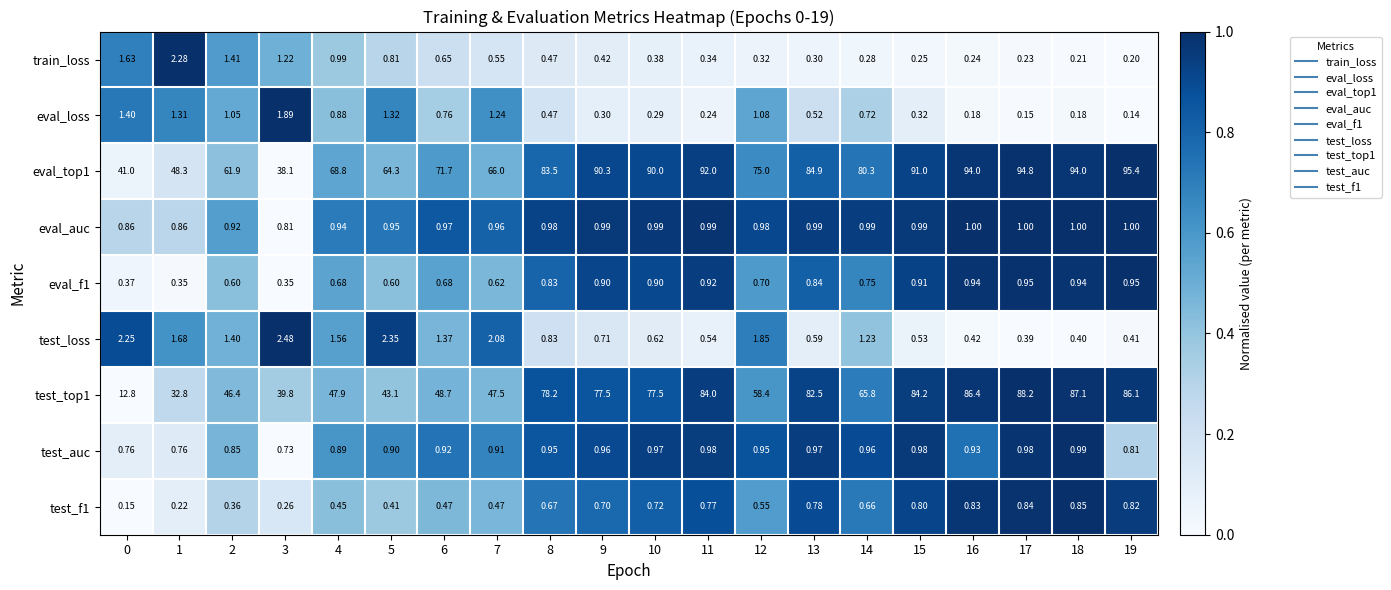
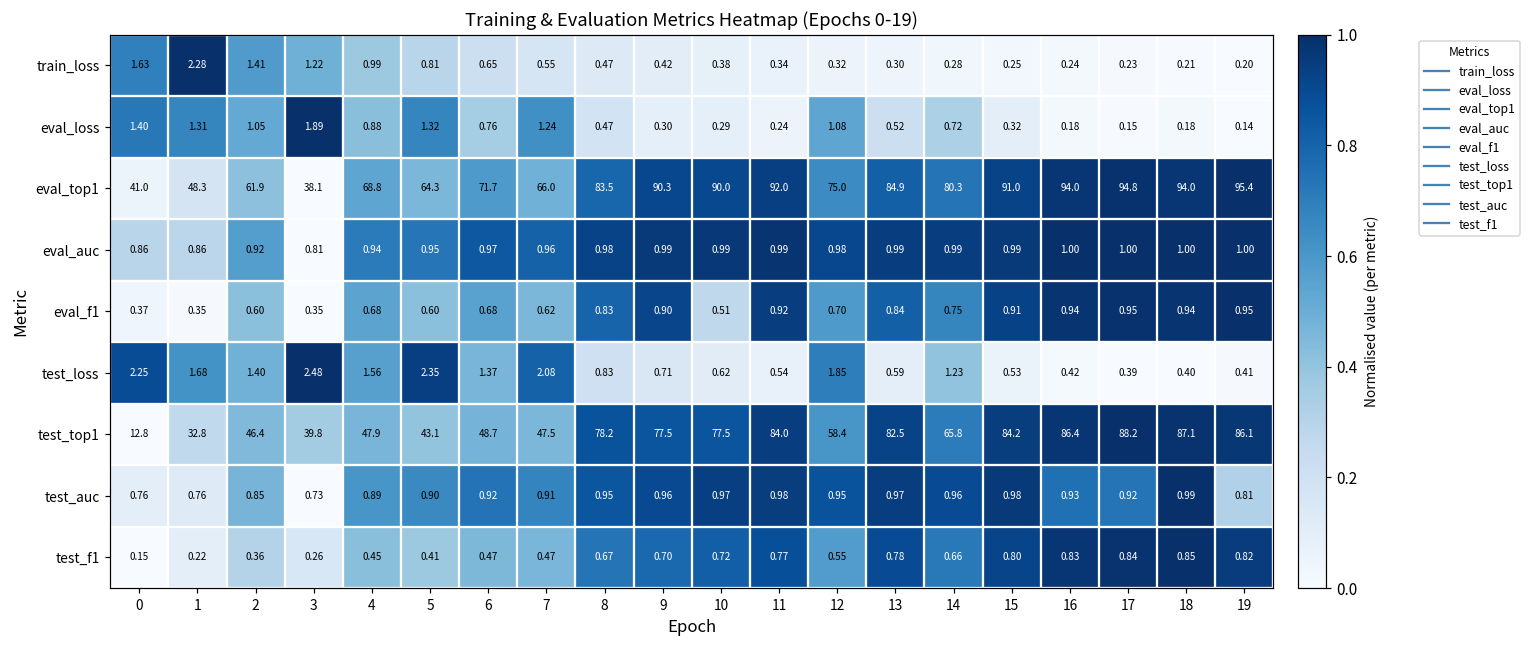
  {
    "train_loss": {
      "0": 1.63,
      "1": 2.28,
      "2": 1.41,
      "3": 1.22,
      "4": 0.99,
      "5": 0.81,
      "6": 0.65,
      "7": 0.55,
      "8": 0.47,
      "9": 0.42,
      "10": 0.38,
      "11": 0.34,
      "12": 0.32,
      "13": 0.30,
      "14": 0.28,
      "15": 0.25,
      "16": 0.24,
      "17": 0.23,
      "18": 0.21,
      "19": 0.20
    },
    "eval_loss": {
      "0": 1.40,
      "1": 1.31,
      "2": 1.05,
      "3": 1.89,
      "4": 0.88,
      "5": 1.32,
      "6": 0.76,
      "7": 1.24,
      "8": 0.47,
      "9": 0.30,
      "10": 0.29,
      "11": 0.24,
      "12": 1.08,
      "13": 0.52,
      "14": 0.72,
      "15": 0.32,
      "16": 0.18,
      "17": 0.15,
      "18": 0.18,
      "19": 0.14
    },
    "eval_top1": {
      "0": 41.0,
      "1": 48.3,
      "2": 61.9,
      "3": 38.1,
      "4": 68.8,
      "5": 64.3,
      "6": 71.7,
      "7": 66.0,
      "8": 83.5,
      "9": 90.3,
      "10": 90.0,
      "11": 92.0,
      "12": 75.0,
      "13": 84.9,
      "14": 80.3,
      "15": 91.0,
      "16": 94.0,
      "17": 94.8,
      "18": 94.0,
      "19": 95.4
    },
    "eval_auc": {
      "0": 0.86,
      "1": 0.86,
      "2": 0.92,
      "3": 0.81,
      "4": 0.94,
      "5": 0.95,
      "6": 0.97,
      "7": 0.96,
      "8": 0.98,
      "9": 0.99,
      "10": 0.99,
      "11": 0.99,
      "12": 0.98,
      "13": 0.99,
      "14": 0.99,
      "15": 0.99,
      "16": 1.00,
      "17": 1.00,
      "18": 1.00,
      "19": 1.00
    },
    "eval_f1": {
      "0": 0.37,
      "1": 0.35,
      "2": 0.60,
      "3": 0.35,
      "4": 0.68,
      "5": 0.60,
      "6": 0.68,
      "7": 0.62,
      "8": 0.83,
      "9": 0.90,
-     "10": 0.90,
+     "10": 0.51,
      "11": 0.92,
      "12": 0.70,
      "13": 0.84,
      "14": 0.75,
      "15": 0.91,
      "16": 0.94,
      "17": 0.95,
      "18": 0.94,
      "19": 0.95
    },
    "test_loss": {
      "0": 2.25,
      "1": 1.68,
      "2": 1.40,
      "3": 2.48,
      "4": 1.56,
      "5": 2.35,
      "6": 1.37,
      "7": 2.08,
      "8": 0.83,
      "9": 0.71,
      "10": 0.62,
      "11": 0.54,
      "12": 1.85,
      "13": 0.59,
      "14": 1.23,
      "15": 0.53,
      "16": 0.42,
      "17": 0.39,
      "18": 0.40,
      "19": 0.41
    },
    "test_top1": {
      "0": 12.8,
      "1": 32.8,
      "2": 46.4,
      "3": 39.8,
      "4": 47.9,
      "5": 43.1,
      "6": 48.7,
      "7": 47.5,
      "8": 78.2,
      "9": 77.5,
      "10": 77.5,
      "11": 84.0,
      "12": 58.4,
      "13": 82.5,
      "14": 65.8,
      "15": 84.2,
      "16": 86.4,
      "17": 88.2,
      "18": 87.1,
      "19": 86.1
    },
    "test_auc": {
      "0": 0.76,
      "1": 0.76,
      "2": 0.85,
      "3": 0.73,
      "4": 0.89,
      "5": 0.90,
      "6": 0.92,
      "7": 0.91,
      "8": 0.95,
      "9": 0.96,
      "10": 0.97,
      "11": 0.98,
      "12": 0.95,
      "13": 0.97,
      "14": 0.96,
      "15": 0.98,
      "16": 0.93,
-     "17": 0.98,
+     "17": 0.92,
      "18": 0.99,
      "19": 0.81
    },
    "test_f1": {
      "0": 0.15,
      "1": 0.22,
      "2": 0.36,
      "3": 0.26,
      "4": 0.45,
      "5": 0.41,
      "6": 0.47,
      "7": 0.47,
      "8": 0.67,
      "9": 0.70,
      "10": 0.72,
      "11": 0.77,
      "12": 0.55,
      "13": 0.78,
      "14": 0.66,
      "15": 0.80,
      "16": 0.83,
      "17": 0.84,
      "18": 0.85,
      "19": 0.82
    }
  }
